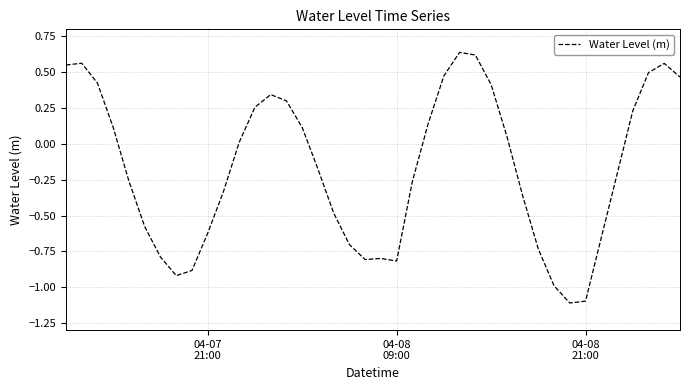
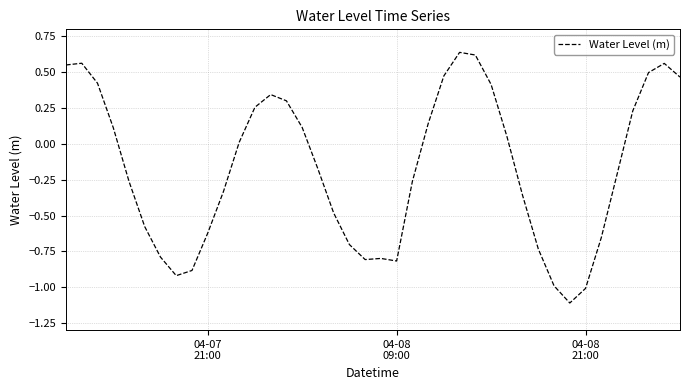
  {
    "04-07 21:00": -0.62,
    "04-08 09:00": -0.82,
-   "04-08 21:00": -1.10
+   "04-08 21:00": -1.01
  }
